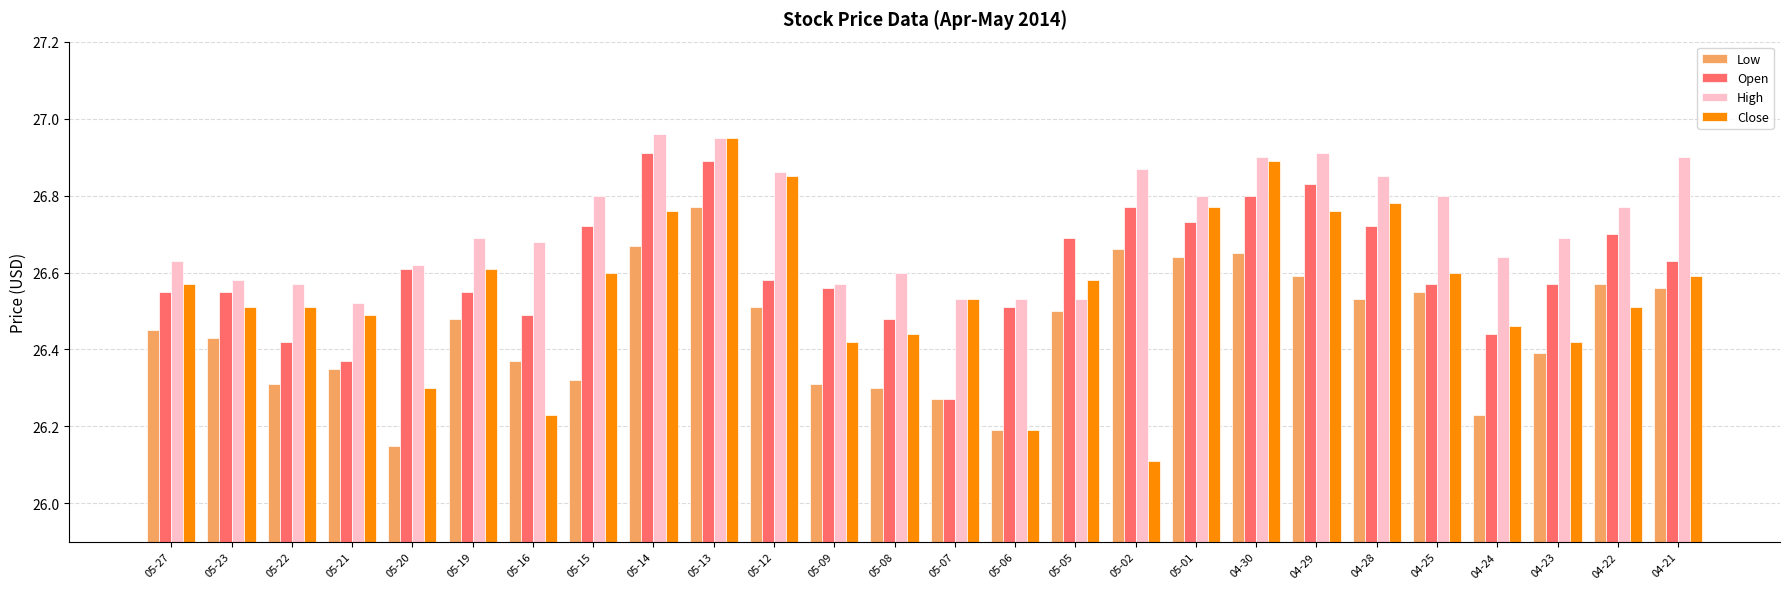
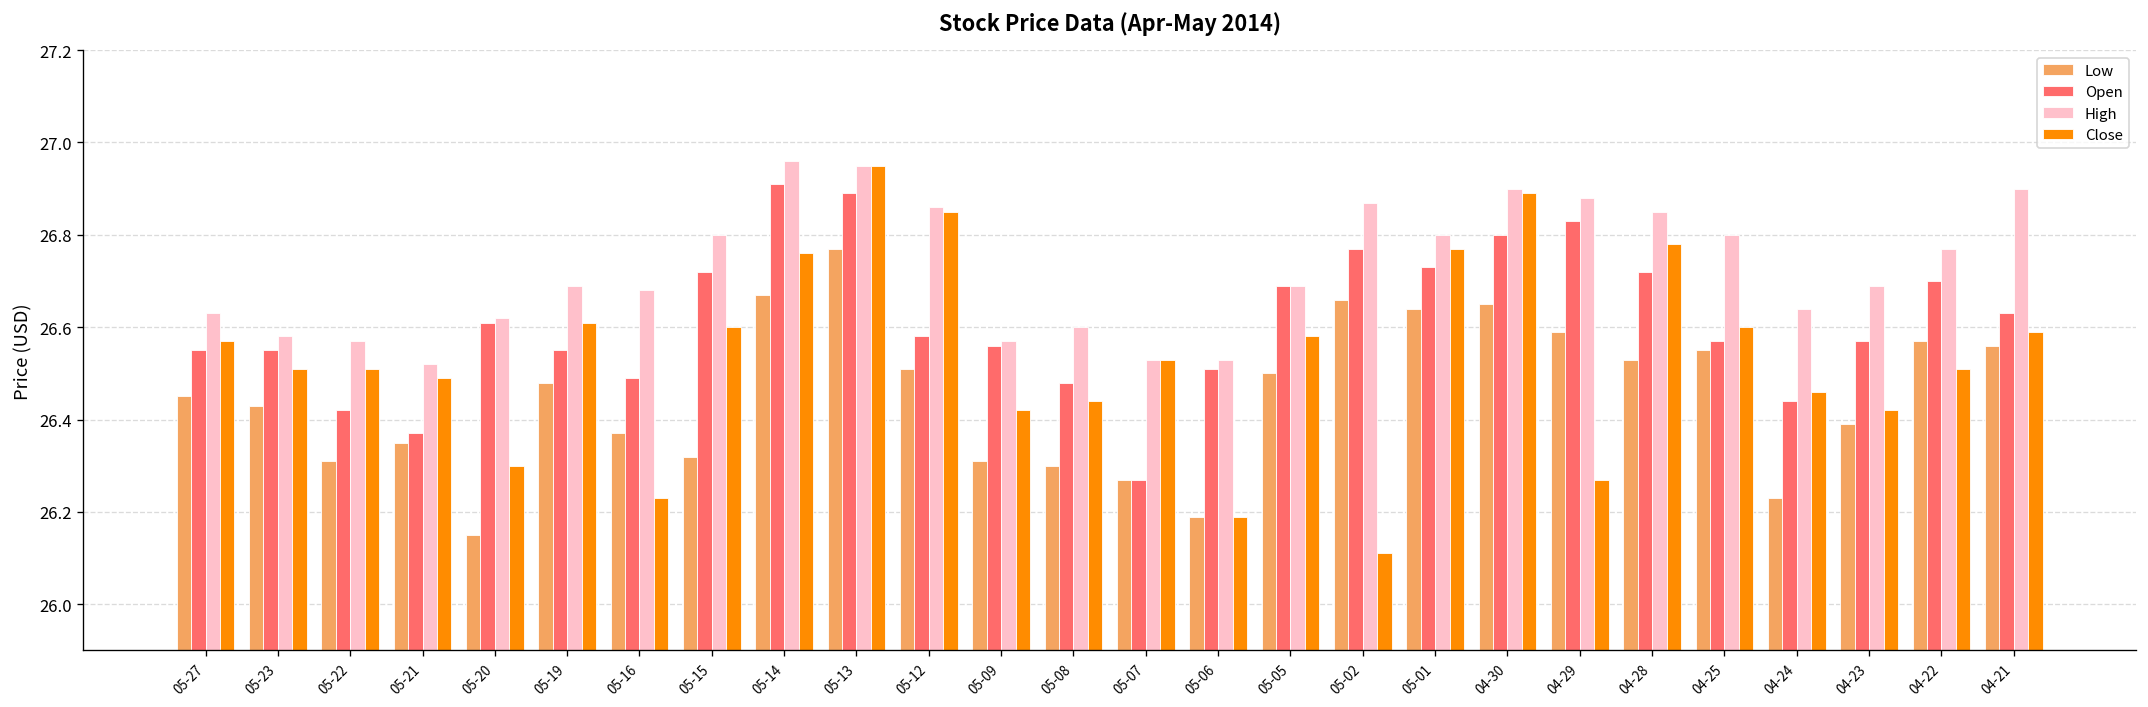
  {
    "High": {
      "05-27": 26.63,
      "05-23": 26.58,
      "05-22": 26.57,
      "05-21": 26.52,
      "05-20": 26.62,
      "05-19": 26.69,
      "05-16": 26.68,
      "05-15": 26.80,
      "05-14": 26.96,
      "05-13": 26.95,
      "05-12": 26.86,
      "05-09": 26.57,
      "05-08": 26.60,
      "05-07": 26.53,
      "05-06": 26.53,
-     "05-05": 26.53,
+     "05-05": 26.69,
      "05-02": 26.87,
      "05-01": 26.80,
      "04-30": 26.90,
-     "04-29": 26.91,
+     "04-29": 26.88,
      "04-28": 26.85,
      "04-25": 26.80,
      "04-24": 26.64,
      "04-23": 26.69,
      "04-22": 26.77,
      "04-21": 26.90
    },
    "Close": {
      "05-27": 26.57,
      "05-23": 26.51,
      "05-22": 26.51,
      "05-21": 26.49,
      "05-20": 26.30,
      "05-19": 26.61,
      "05-16": 26.23,
      "05-15": 26.60,
      "05-14": 26.76,
      "05-13": 26.95,
      "05-12": 26.85,
      "05-09": 26.42,
      "05-08": 26.44,
      "05-07": 26.53,
      "05-06": 26.19,
      "05-05": 26.58,
      "05-02": 26.11,
      "05-01": 26.77,
      "04-30": 26.89,
-     "04-29": 26.76,
+     "04-29": 26.27,
      "04-28": 26.78,
      "04-25": 26.60,
      "04-24": 26.46,
      "04-23": 26.42,
      "04-22": 26.51,
      "04-21": 26.59
    }
  }
